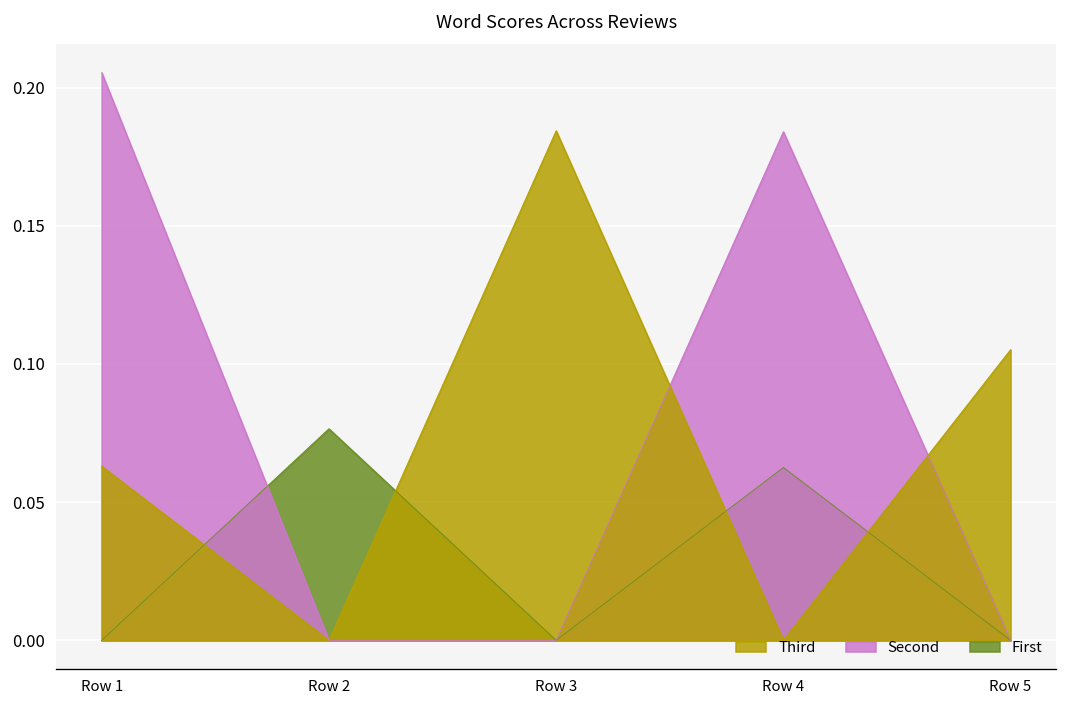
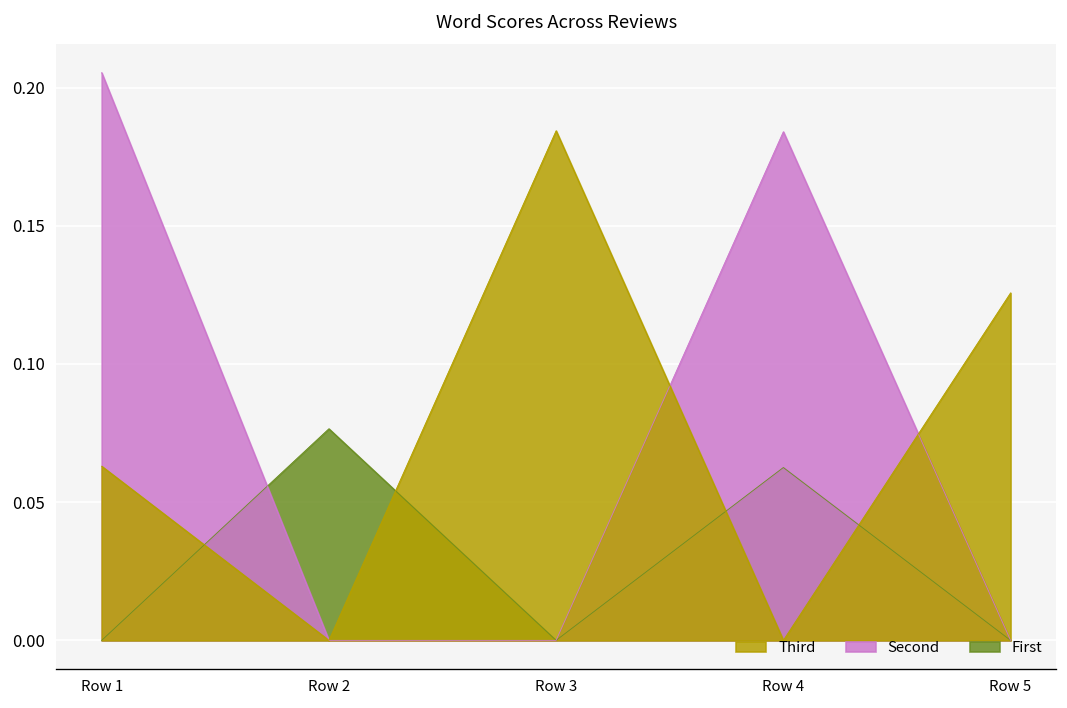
  {
    "First": {
      "Row 1": 0.000,
      "Row 2": 0.077,
      "Row 4": 0.063
    },
    "Second": {
      "Row 1": 0.205,
      "Row 4": 0.184
    },
    "Third": {
      "Row 1": 0.063,
      "Row 3": 0.184,
      "Row 4": 0.000,
-     "Row 5": 0.105
+     "Row 5": 0.126
    }
  }
